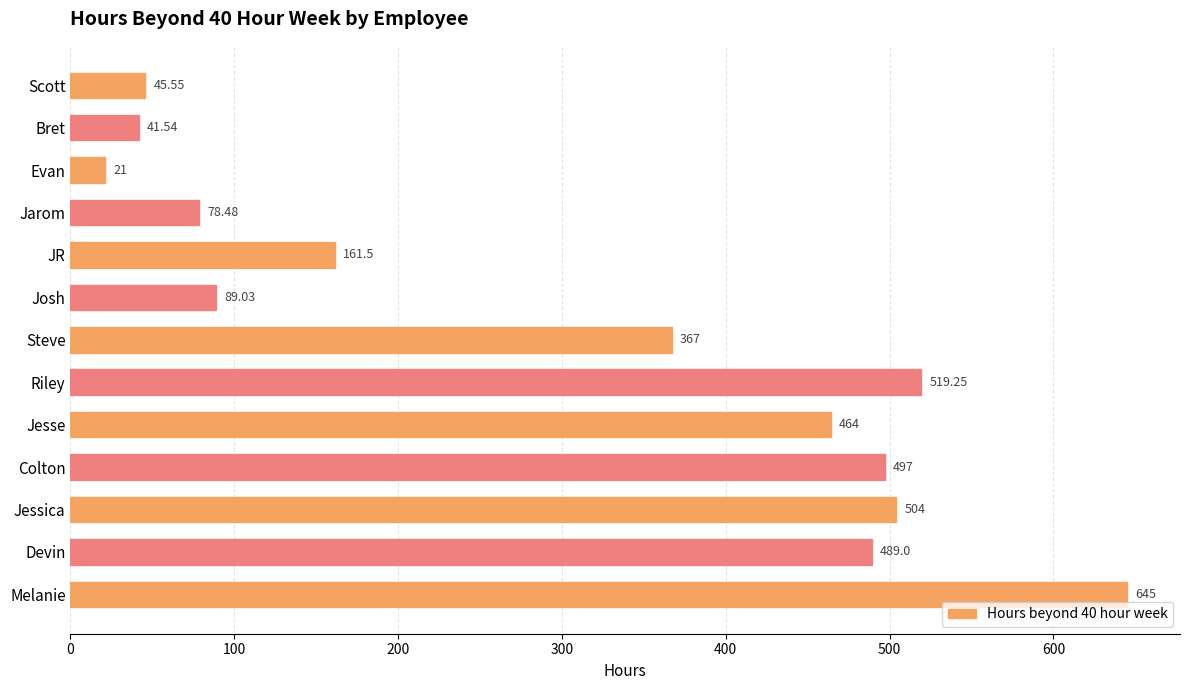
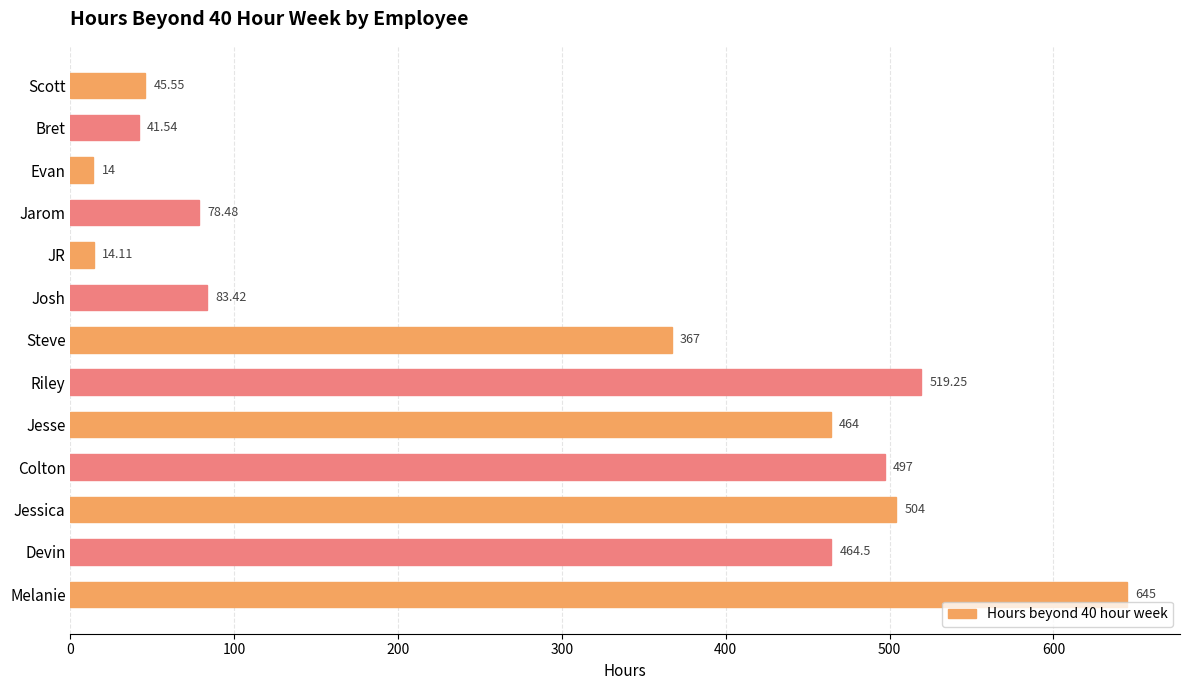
  {
    "Scott": 45.55,
    "Bret": 41.54,
-   "Evan": 21,
+   "Evan": 14,
    "Jarom": 78.48,
-   "JR": 161.5,
-   "Josh": 89.03,
+   "JR": 14.11,
+   "Josh": 83.42,
    "Steve": 367,
    "Riley": 519.25,
    "Jesse": 464,
    "Colton": 497,
    "Jessica": 504,
-   "Devin": 489.0,
+   "Devin": 464.5,
    "Melanie": 645
  }
